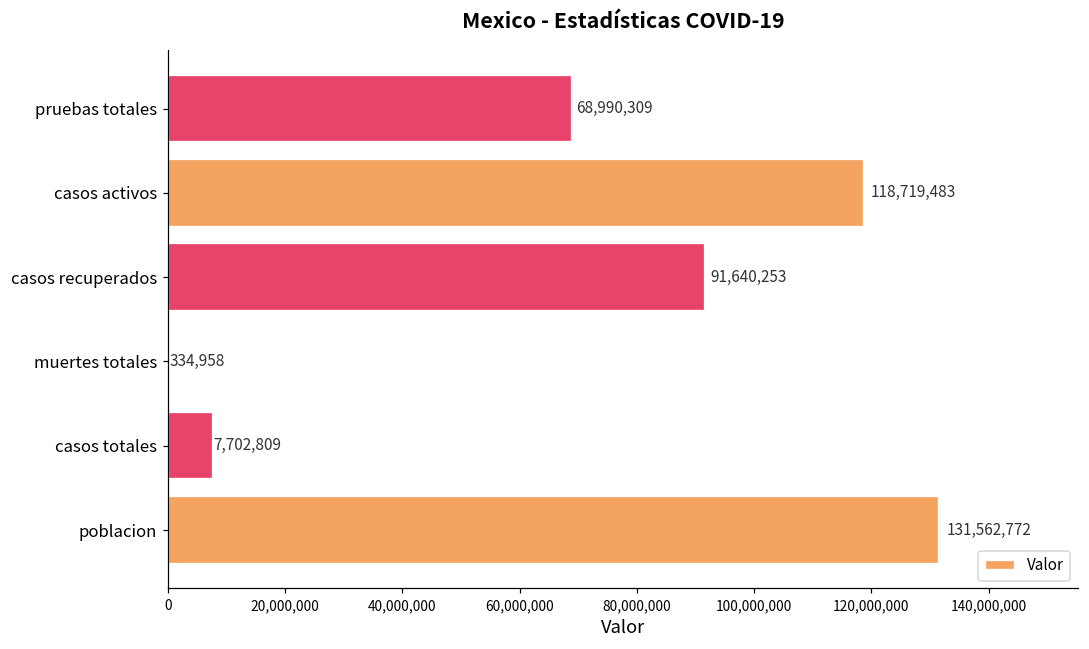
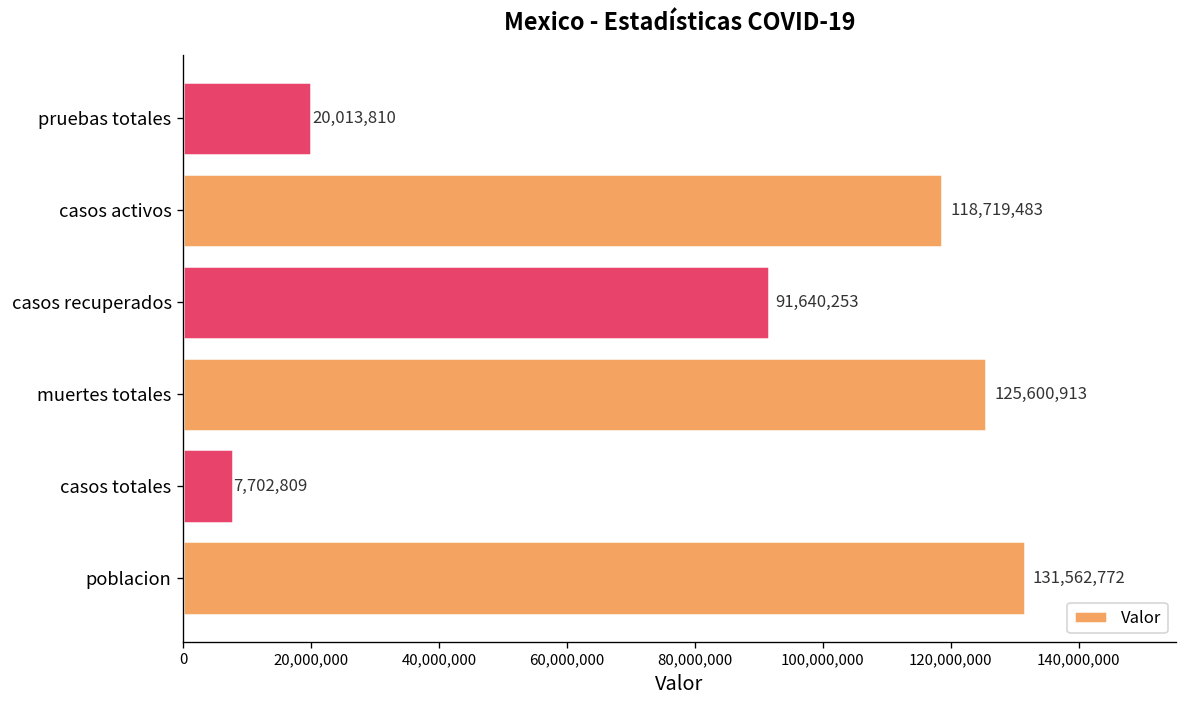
  {
-   "pruebas totales": "68,990,309",
+   "pruebas totales": "20,013,810",
    "casos activos": "118,719,483",
    "casos recuperados": "91,640,253",
-   "muertes totales": "334,958",
+   "muertes totales": "125,600,913",
    "casos totales": "7,702,809",
    "poblacion": "131,562,772"
  }
